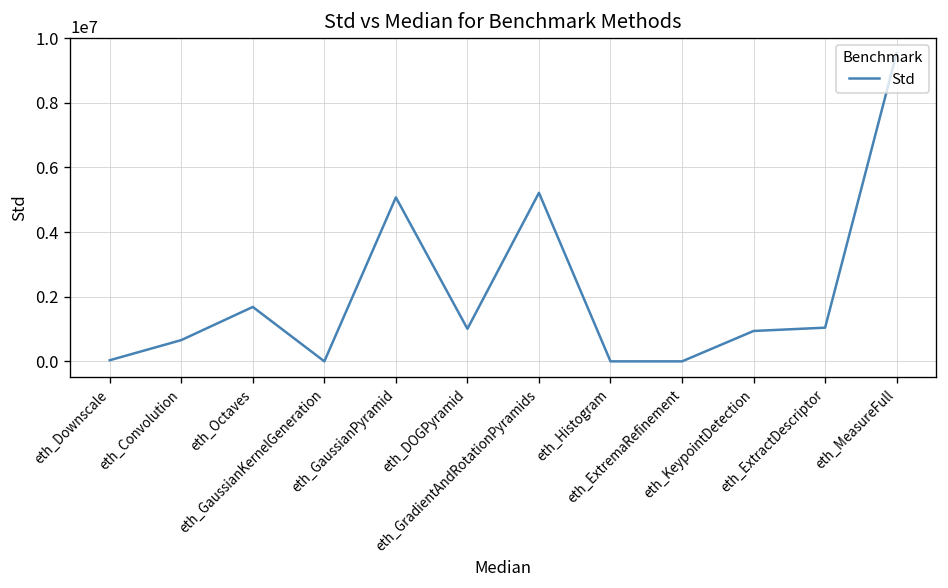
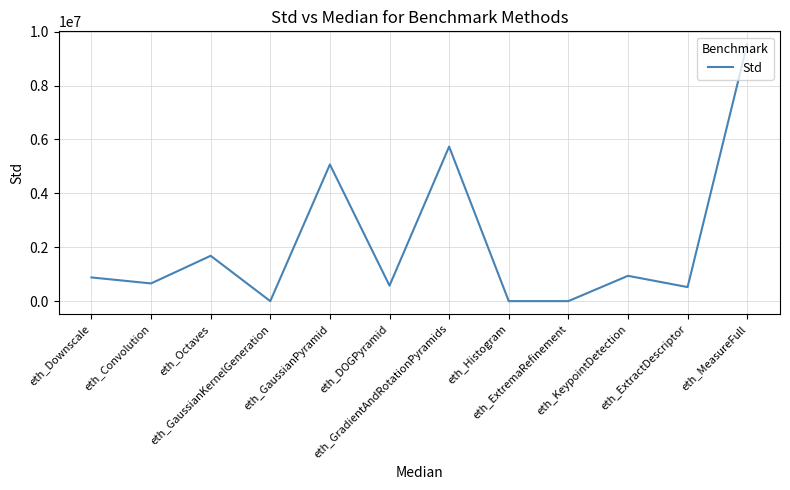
  {
-   "eth_Downscale": 0,
+   "eth_Downscale": 900000,
    "eth_Convolution": 700000,
    "eth_Octaves": 1700000,
    "eth_GaussianKernelGeneration": 0,
    "eth_GaussianPyramid": 5100000,
-   "eth_DOGPyramid": 1000000,
-   "eth_GradientAndRotationPyramids": 5200000,
+   "eth_DOGPyramid": 600000,
+   "eth_GradientAndRotationPyramids": 5700000,
    "eth_Histogram": 0,
    "eth_ExtremaRefinement": 0,
    "eth_KeypointDetection": 900000,
-   "eth_ExtractDescriptor": 1000000
+   "eth_ExtractDescriptor": 500000
  }
